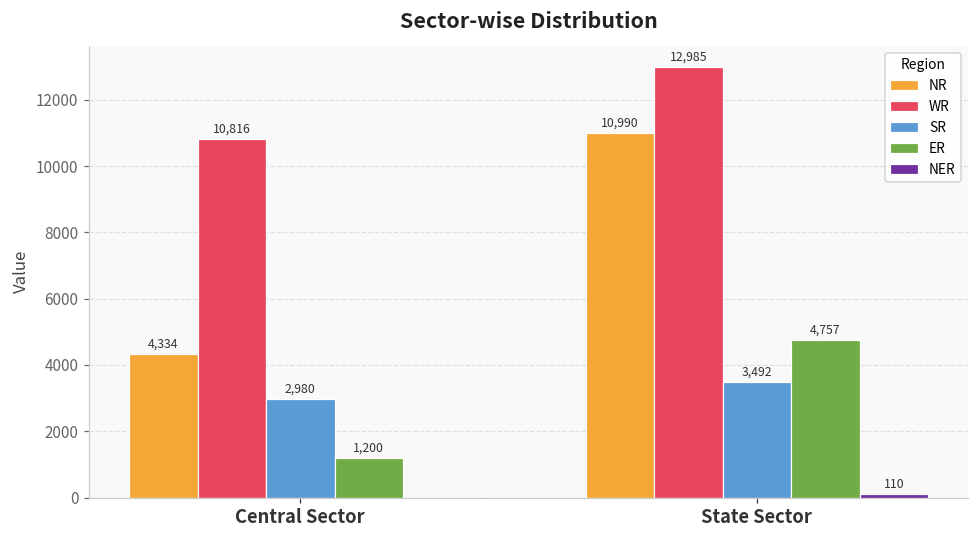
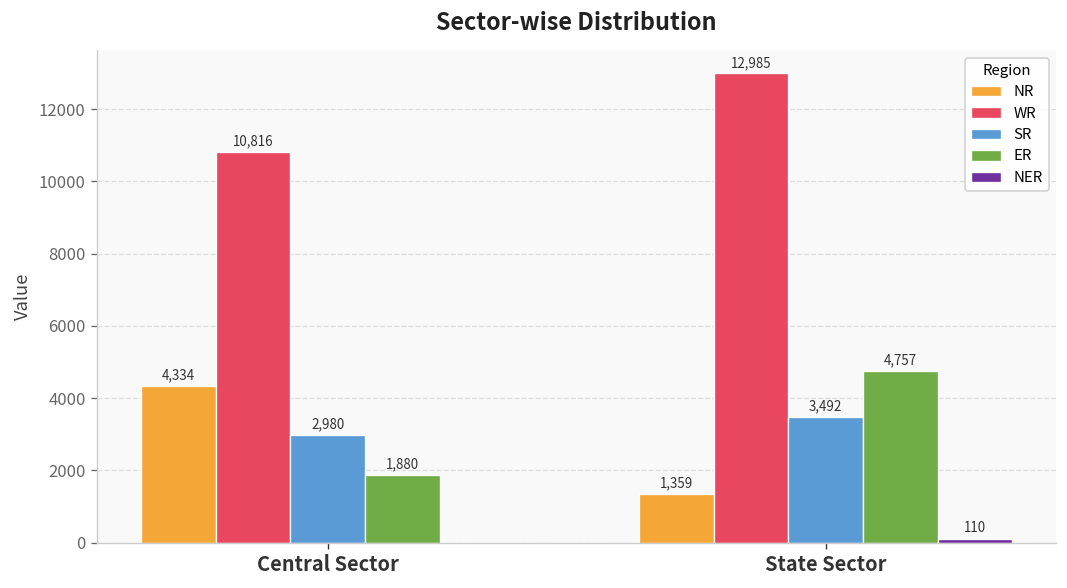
  {
    "NR": {
      "Central Sector": "4,334",
-     "State Sector": "10,990"
+     "State Sector": "1,359"
    },
    "WR": {
      "Central Sector": "10,816",
      "State Sector": "12,985"
    },
    "SR": {
      "Central Sector": "2,980",
      "State Sector": "3,492"
    },
    "ER": {
-     "Central Sector": "1,200",
+     "Central Sector": "1,880",
      "State Sector": "4,757"
    },
    "NER": {
      "State Sector": "110"
    }
  }
